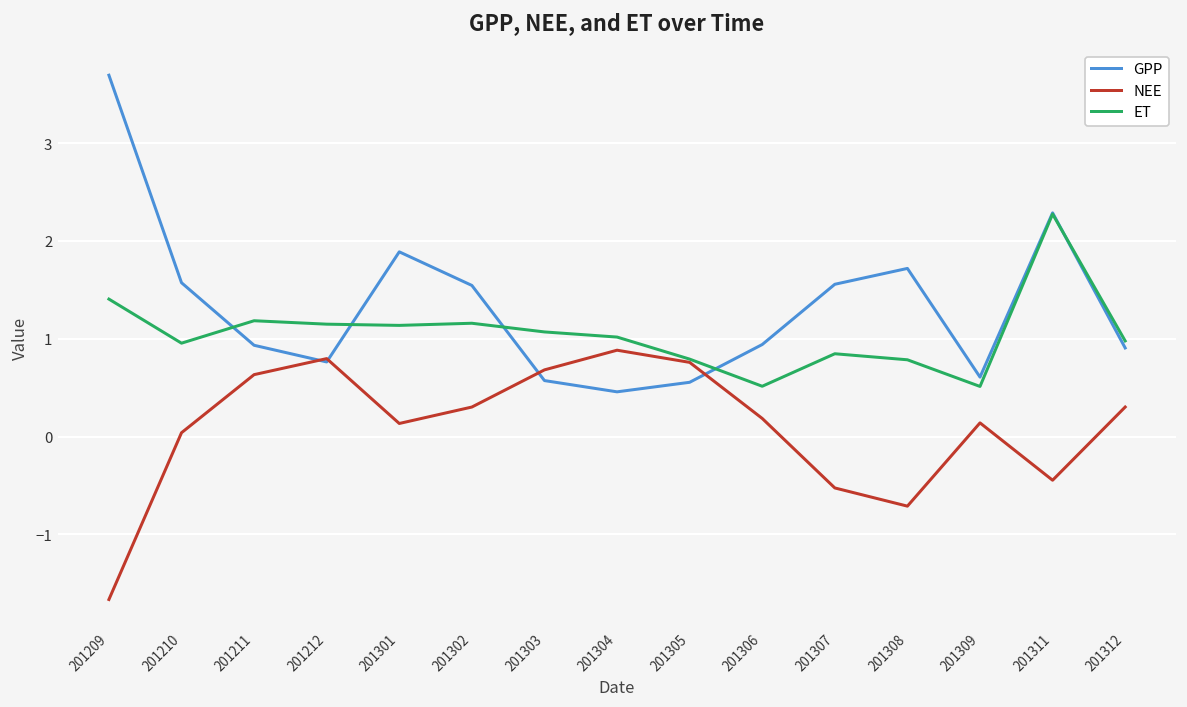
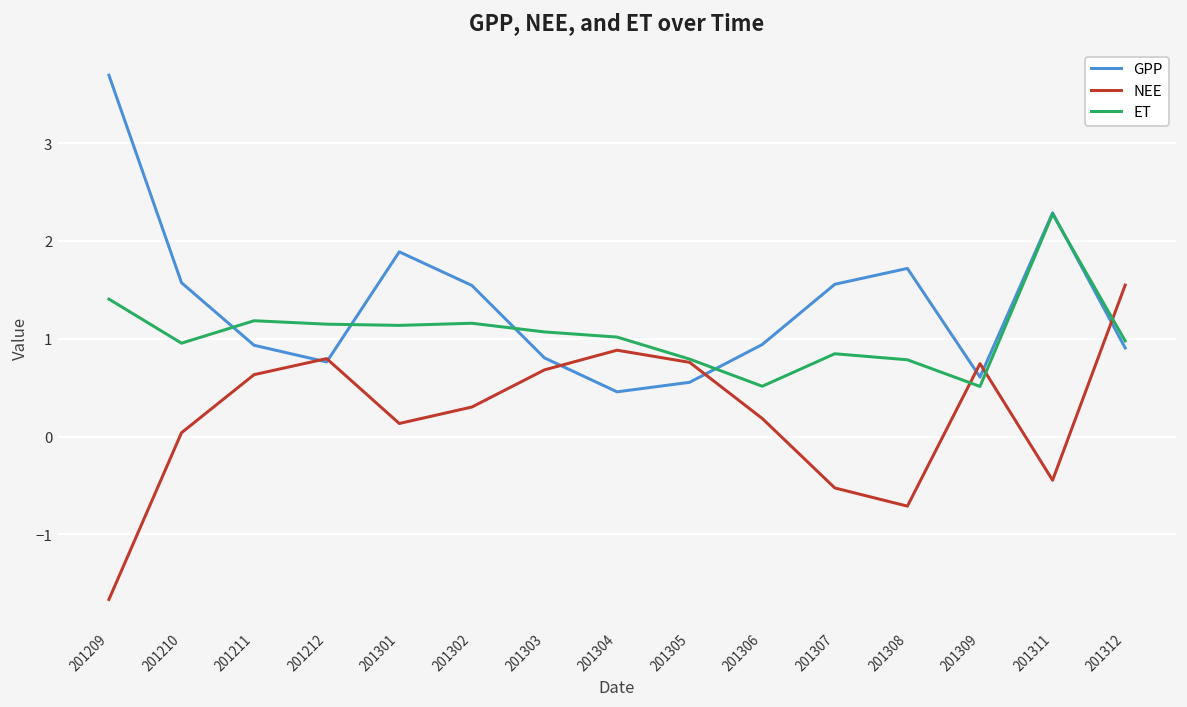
  {
    "GPP": {
      "201209": 3.7,
      "201210": 1.6,
      "201211": 0.9,
      "201212": 0.8,
      "201301": 1.9,
      "201302": 1.5,
-     "201303": 0.6,
+     "201303": 0.8,
      "201304": 0.5,
      "201305": 0.6,
      "201306": 0.9,
      "201307": 1.6,
      "201308": 1.7,
      "201309": 0.6,
      "201312": 0.9
    },
    "NEE": {
      "201209": -1.7,
      "201210": 0.0,
      "201211": 0.6,
      "201212": 0.8,
      "201301": 0.1,
      "201302": 0.3,
      "201303": 0.7,
      "201304": 0.9,
      "201305": 0.8,
      "201306": 0.2,
      "201307": -0.5,
      "201308": -0.7,
-     "201309": 0.1,
+     "201309": 0.7,
      "201311": -0.4,
-     "201312": 0.3
+     "201312": 1.5
    },
    "ET": {
      "201209": 1.4,
      "201210": 1.0,
      "201211": 1.2,
      "201212": 1.1,
      "201301": 1.1,
      "201302": 1.2,
      "201303": 1.1,
      "201304": 1.0,
      "201305": 0.8,
      "201306": 0.5,
      "201307": 0.8,
      "201308": 0.8,
      "201309": 0.5,
      "201312": 1.0
    }
  }
